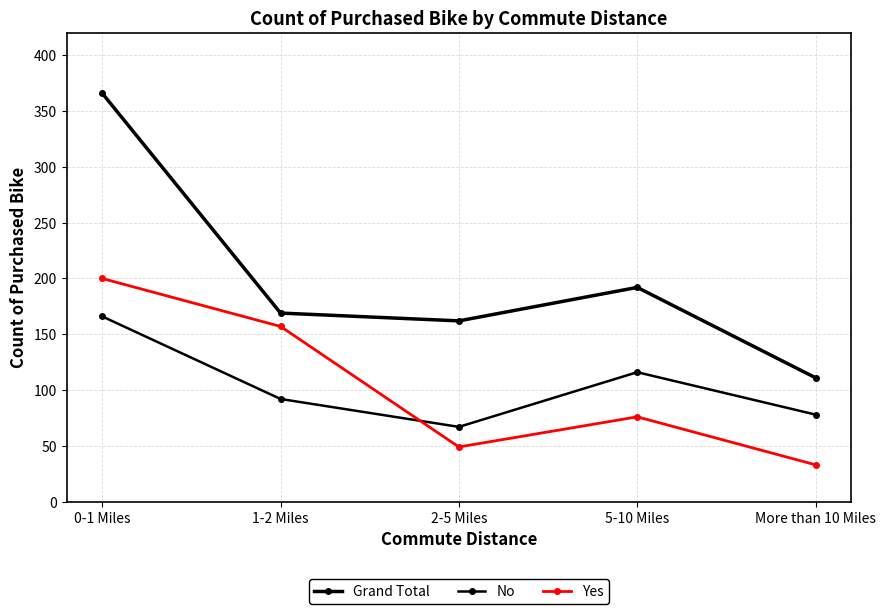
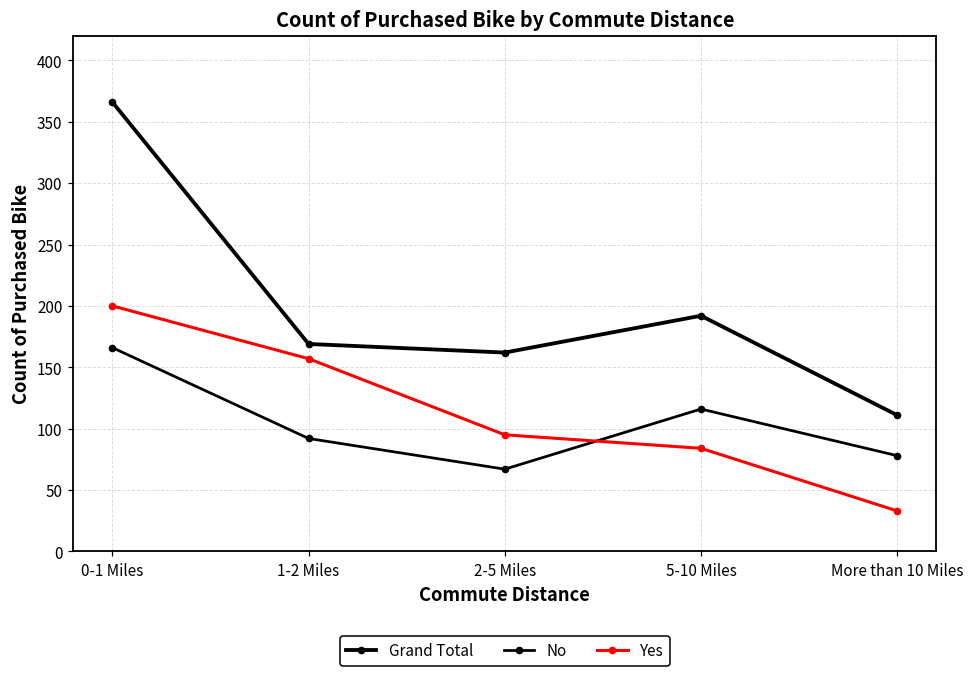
  {
    "Yes": {
      "0-1 Miles": 200,
      "1-2 Miles": 157,
-     "2-5 Miles": 49,
-     "5-10 Miles": 76,
+     "2-5 Miles": 95,
+     "5-10 Miles": 84,
      "More than 10 Miles": 33
    }
  }
